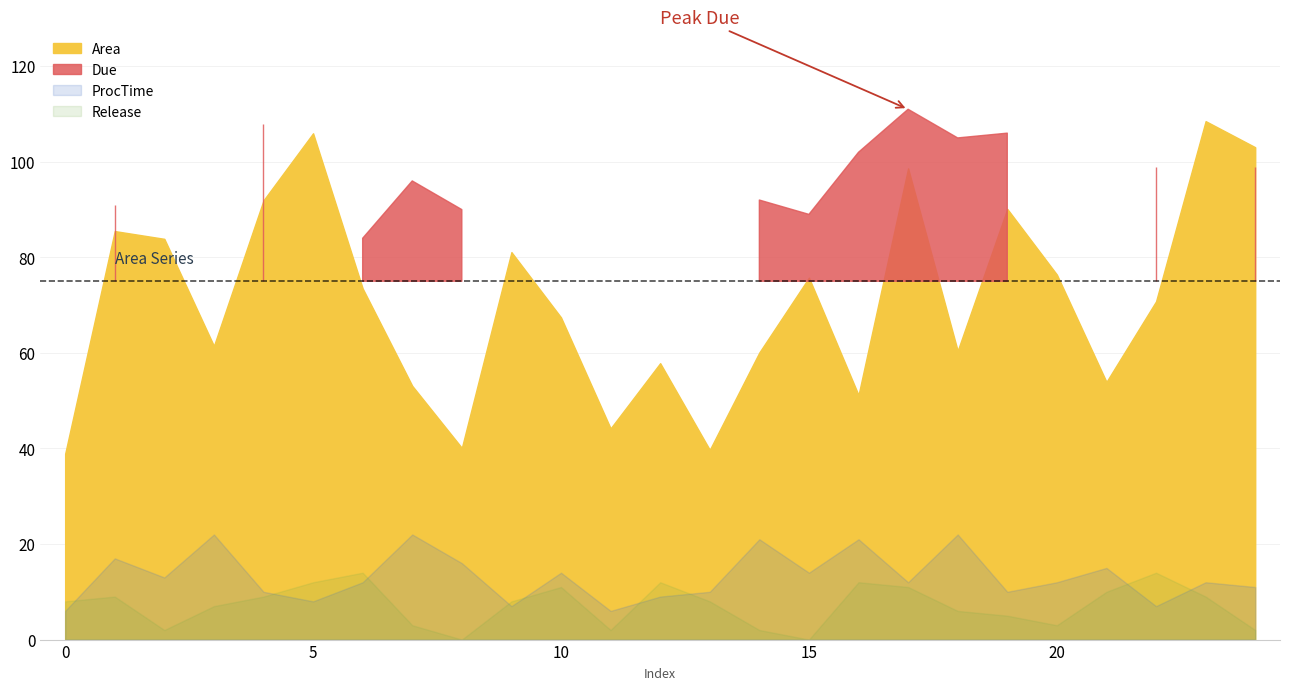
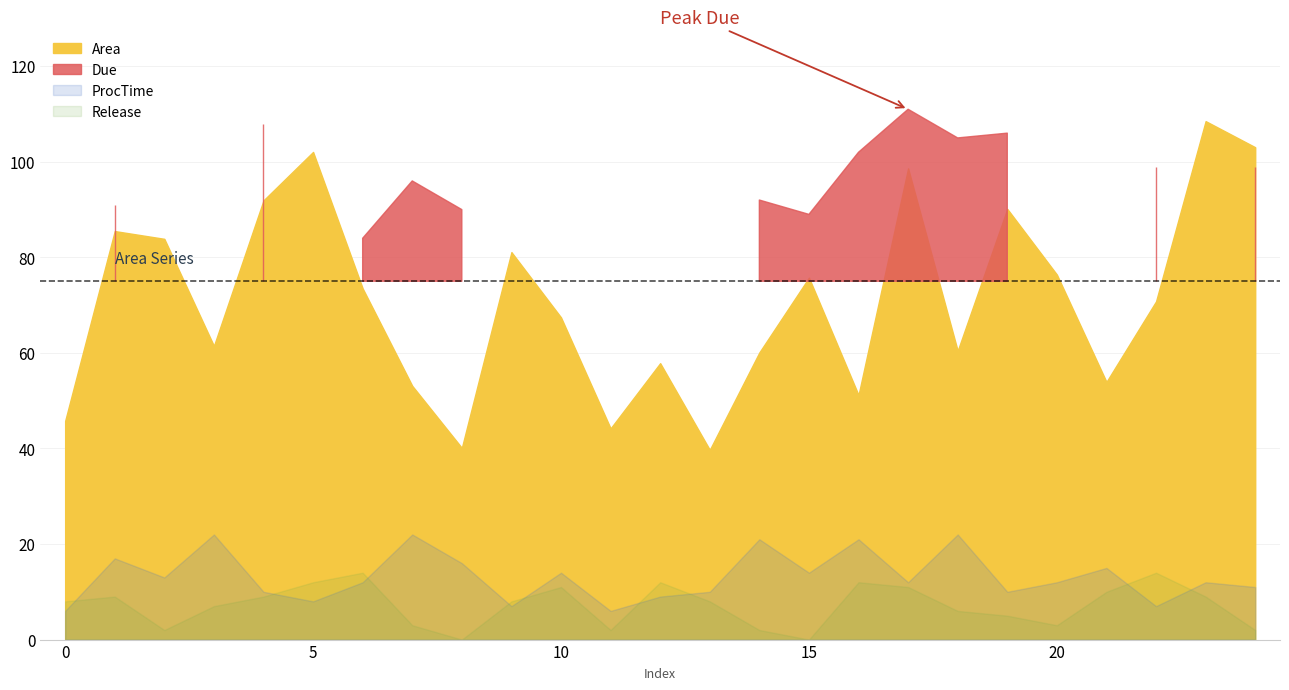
  {
    "Area": {
-     "0": 39,
-     "5": 106,
+     "0": 46,
+     "5": 102,
      "10": 67,
      "15": 76,
      "20": 76
    }
  }
